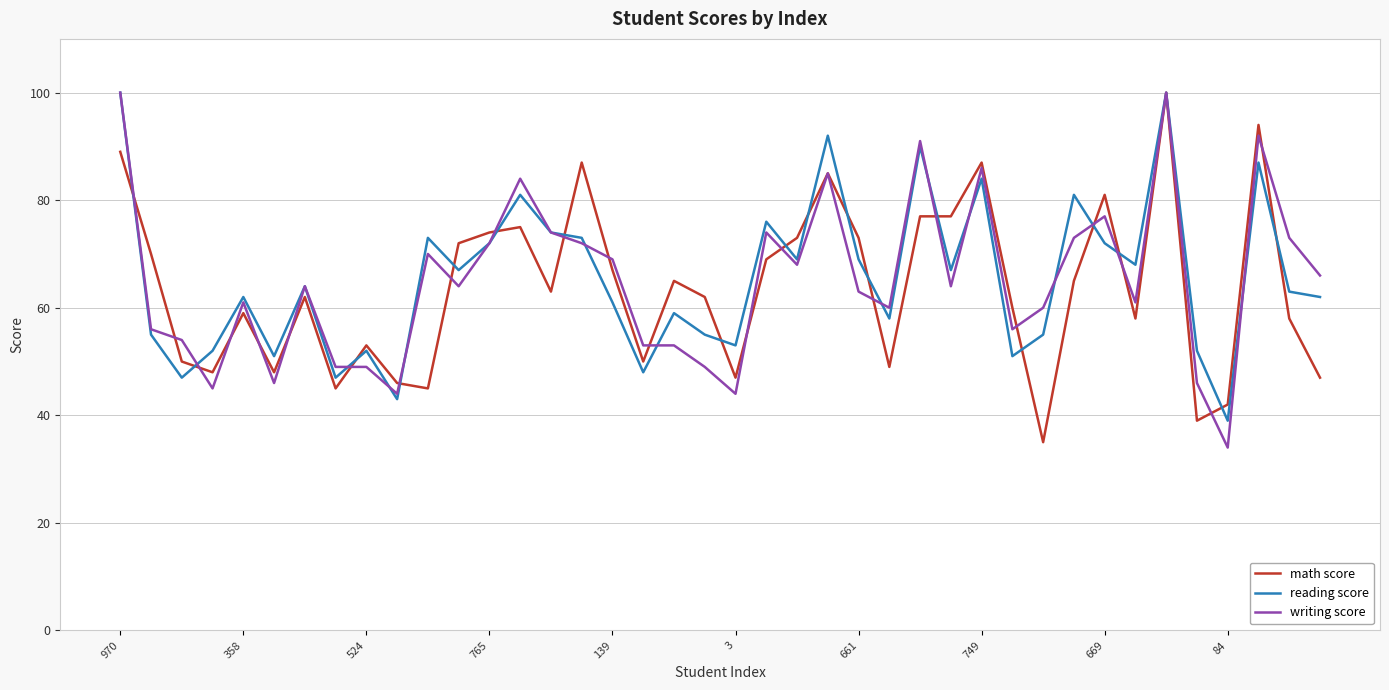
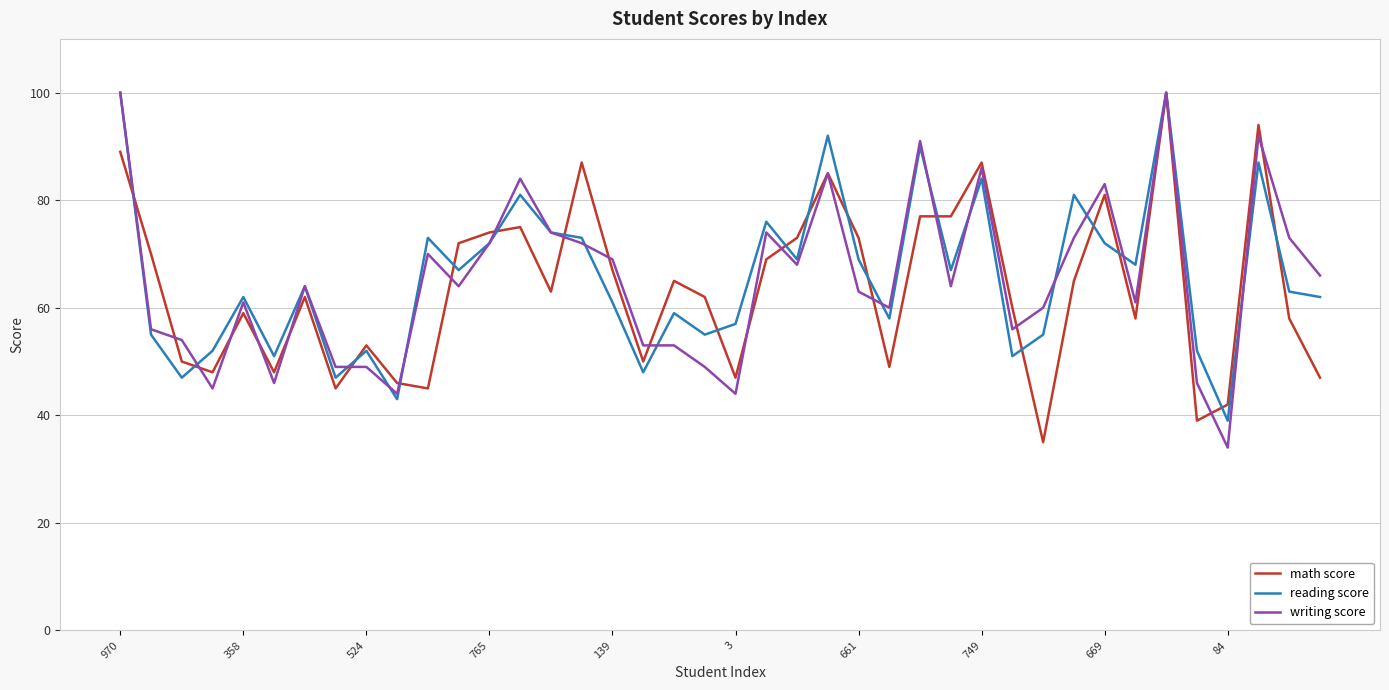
  {
    "math score": {
      "970": 89,
      "358": 59,
      "524": 53,
      "765": 74,
      "139": 67,
      "3": 47,
      "661": 73,
      "749": 87,
      "669": 81,
      "84": 42
    },
    "reading score": {
      "358": 62,
      "524": 52,
      "139": 61,
-     "3": 53,
+     "3": 57,
      "661": 69,
      "749": 84,
      "669": 72,
      "84": 39
    },
    "writing score": {
      "358": 61,
      "524": 49,
      "139": 69,
      "3": 44,
      "661": 63,
      "749": 86,
-     "669": 77,
+     "669": 83,
      "84": 34
    }
  }
